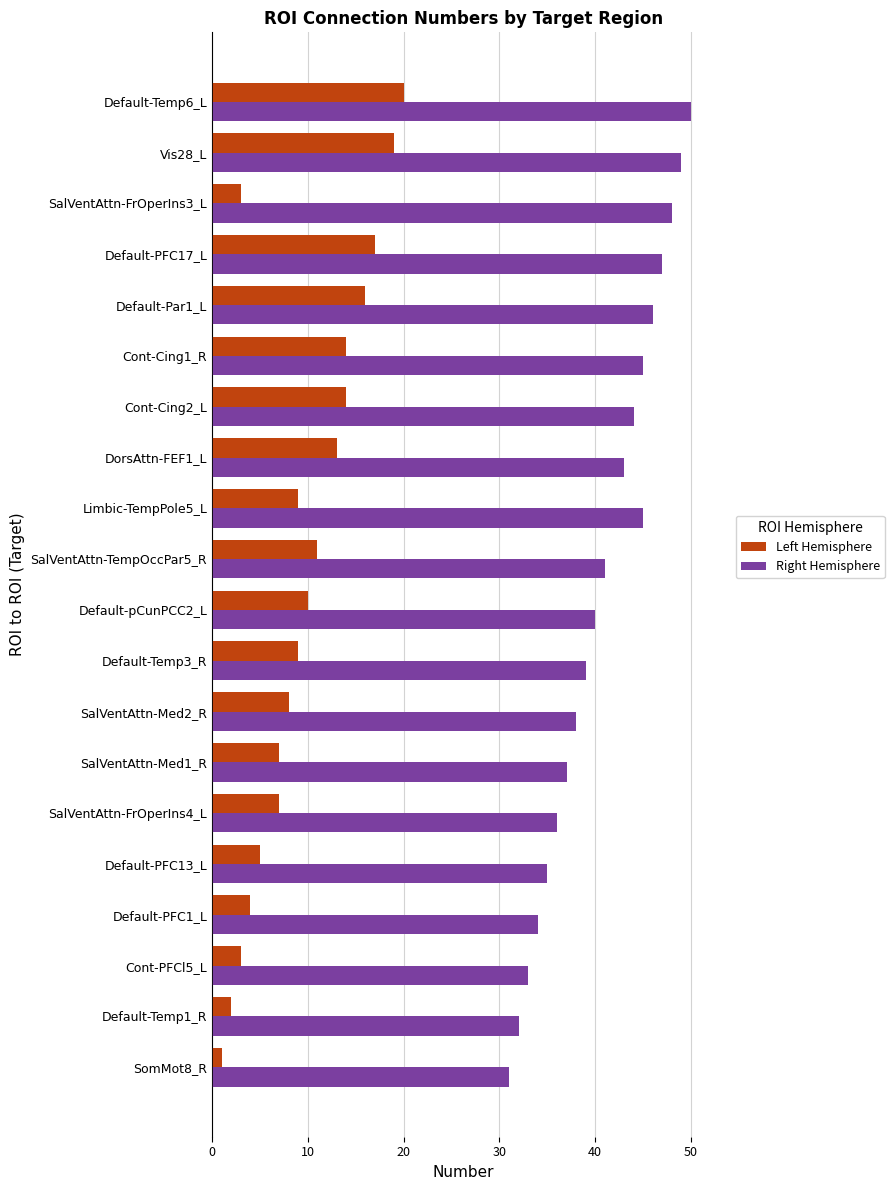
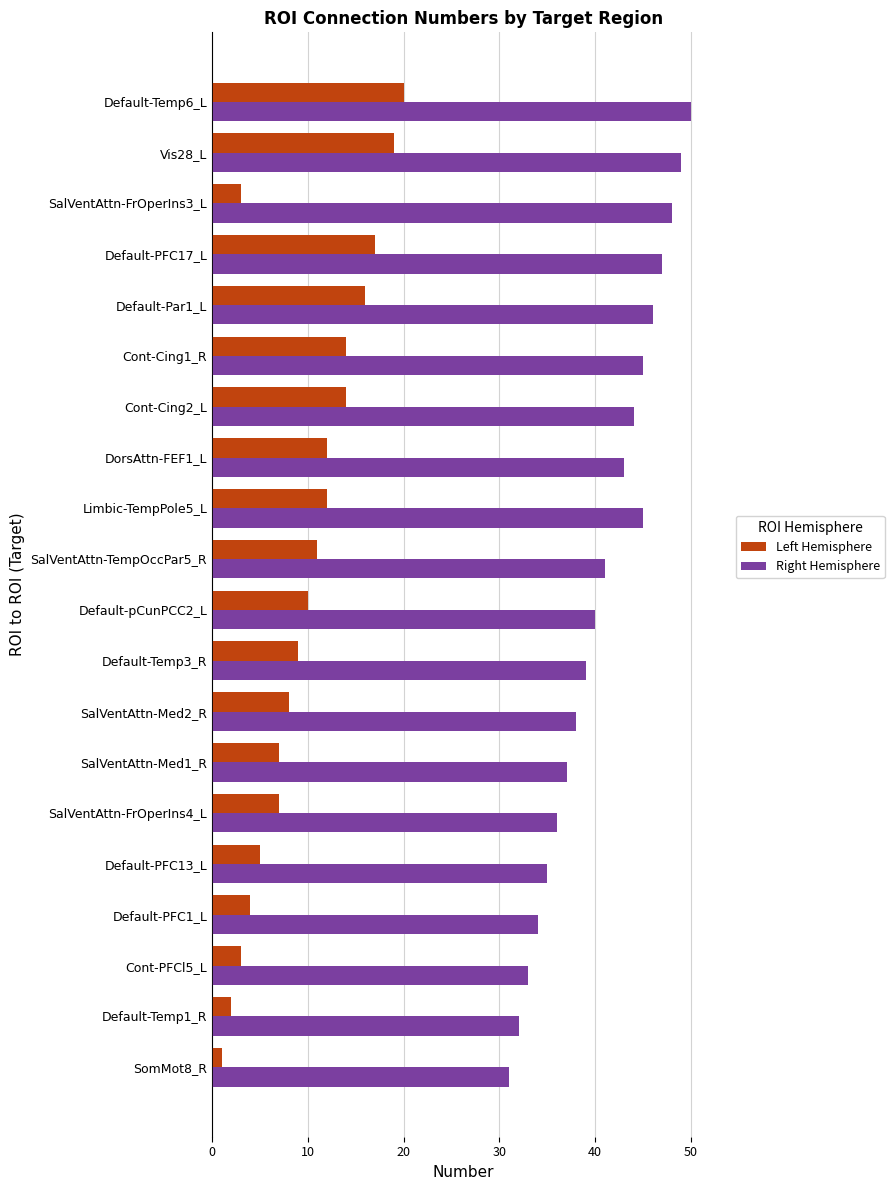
  {
    "Left Hemisphere": {
      "Default-Temp6_L": 20,
      "Vis28_L": 19,
      "SalVentAttn-FrOperIns3_L": 3,
      "Default-PFC17_L": 17,
      "Default-Par1_L": 16,
      "Cont-Cing1_R": 14,
      "Cont-Cing2_L": 14,
-     "DorsAttn-FEF1_L": 13,
-     "Limbic-TempPole5_L": 9,
+     "DorsAttn-FEF1_L": 12,
+     "Limbic-TempPole5_L": 12,
      "SalVentAttn-TempOccPar5_R": 11,
      "Default-pCunPCC2_L": 10,
      "Default-Temp3_R": 9,
      "SalVentAttn-Med2_R": 8,
      "SalVentAttn-Med1_R": 7,
      "SalVentAttn-FrOperIns4_L": 7,
      "Default-PFC13_L": 5,
      "Default-PFC1_L": 4,
      "Cont-PFCl5_L": 3,
      "Default-Temp1_R": 2,
      "SomMot8_R": 1
    },
    "Right Hemisphere": {
      "Default-Temp6_L": 50,
      "Vis28_L": 49,
      "SalVentAttn-FrOperIns3_L": 48,
      "Default-PFC17_L": 47,
      "Default-Par1_L": 46,
      "Cont-Cing1_R": 45,
      "Cont-Cing2_L": 44,
      "DorsAttn-FEF1_L": 43,
      "Limbic-TempPole5_L": 45,
      "SalVentAttn-TempOccPar5_R": 41,
      "Default-pCunPCC2_L": 40,
      "Default-Temp3_R": 39,
      "SalVentAttn-Med2_R": 38,
      "SalVentAttn-Med1_R": 37,
      "SalVentAttn-FrOperIns4_L": 36,
      "Default-PFC13_L": 35,
      "Default-PFC1_L": 34,
      "Cont-PFCl5_L": 33,
      "Default-Temp1_R": 32,
      "SomMot8_R": 31
    }
  }
